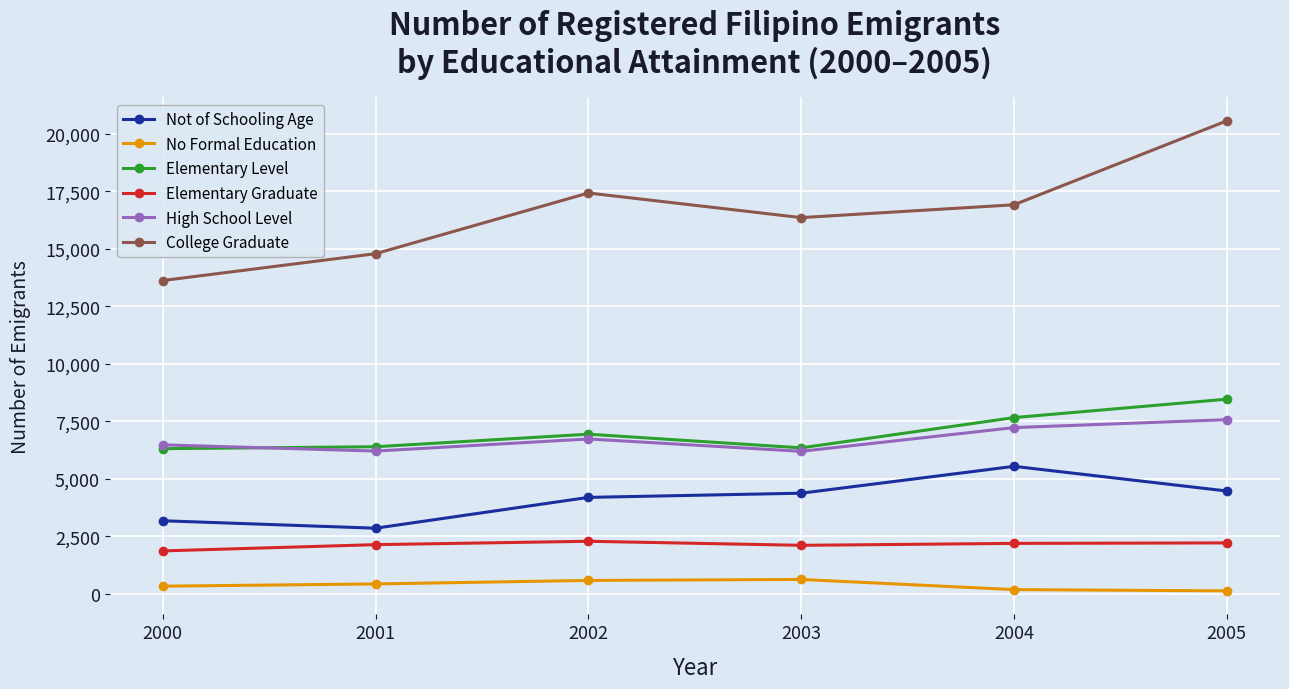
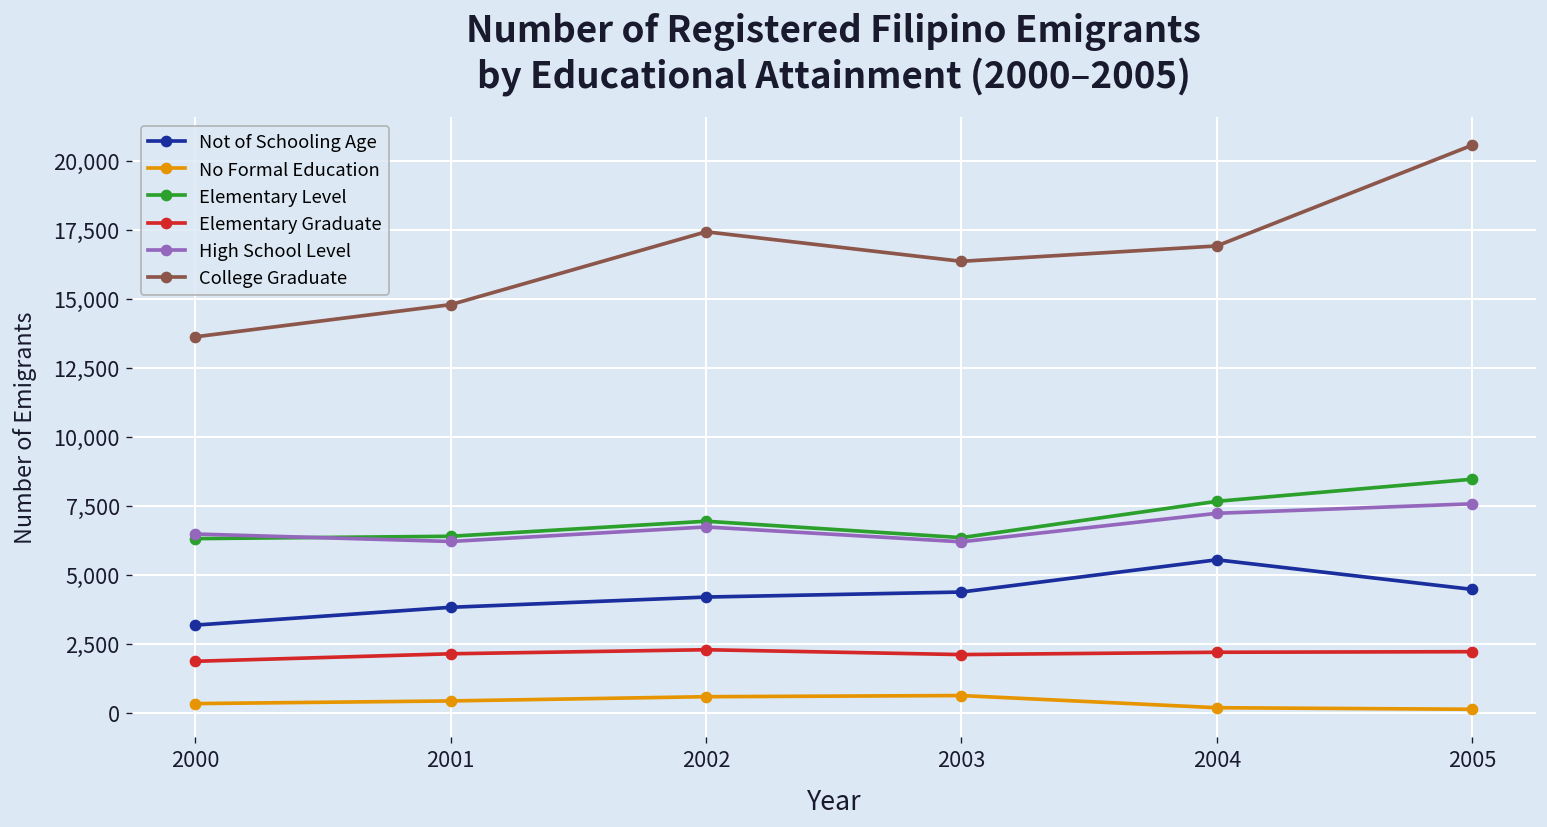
  {
    "Not of Schooling Age": {
      "2000": "3,200",
-     "2001": "2,900",
+     "2001": "3,800",
      "2002": "4,200",
      "2003": "4,400",
      "2004": "5,500",
      "2005": "4,500"
    },
    "No Formal Education": {
      "2000": "300",
      "2001": "400",
      "2002": "600",
      "2003": "600",
      "2004": "200",
      "2005": "100"
    },
    "Elementary Level": {
      "2000": "6,300",
      "2001": "6,400",
      "2002": "6,900",
      "2003": "6,300",
      "2004": "7,700",
      "2005": "8,500"
    },
    "Elementary Graduate": {
      "2000": "1,900",
      "2001": "2,100",
      "2002": "2,300",
      "2003": "2,100",
      "2004": "2,200",
      "2005": "2,200"
    },
    "High School Level": {
      "2000": "6,500",
      "2001": "6,200",
      "2002": "6,700",
      "2003": "6,200",
      "2004": "7,200",
      "2005": "7,600"
    },
    "College Graduate": {
      "2000": "13,600",
      "2001": "14,800",
      "2002": "17,400",
      "2003": "16,400",
      "2004": "16,900",
      "2005": "20,600"
    }
  }
